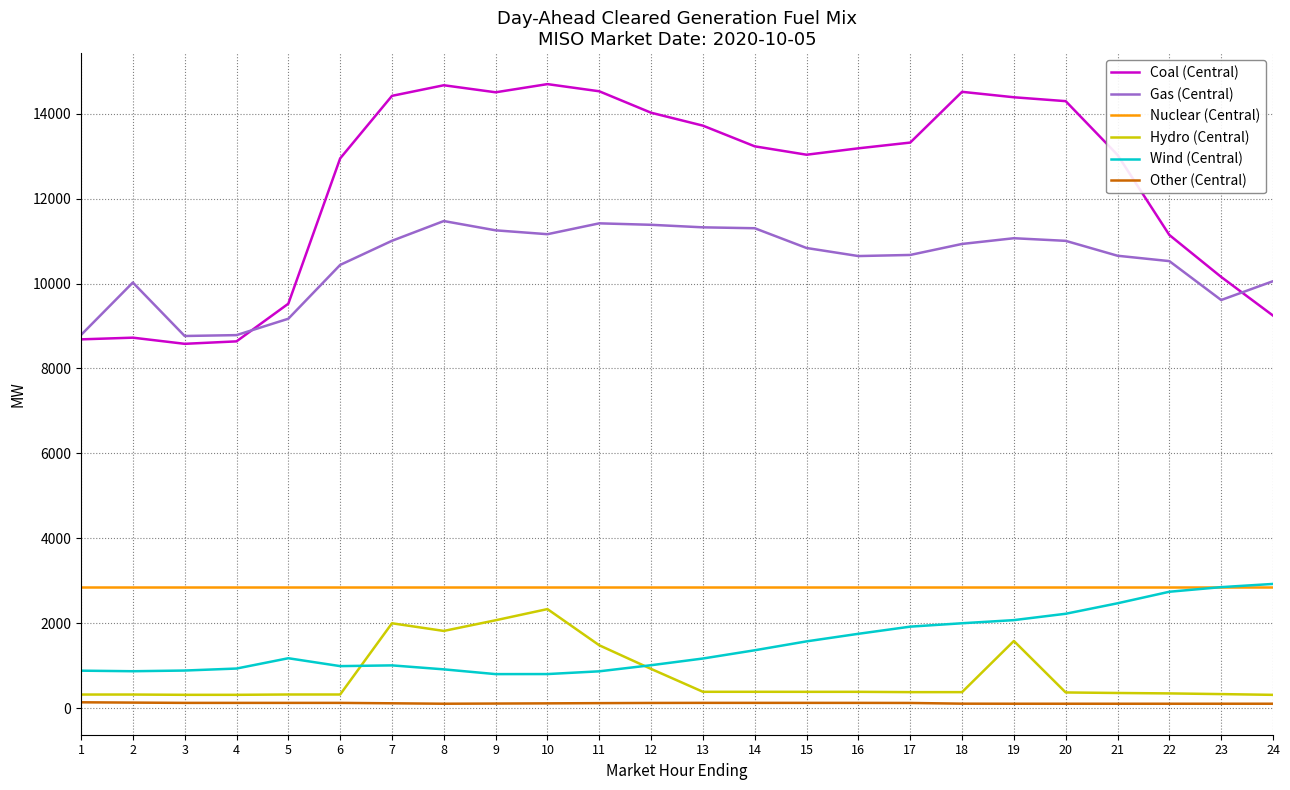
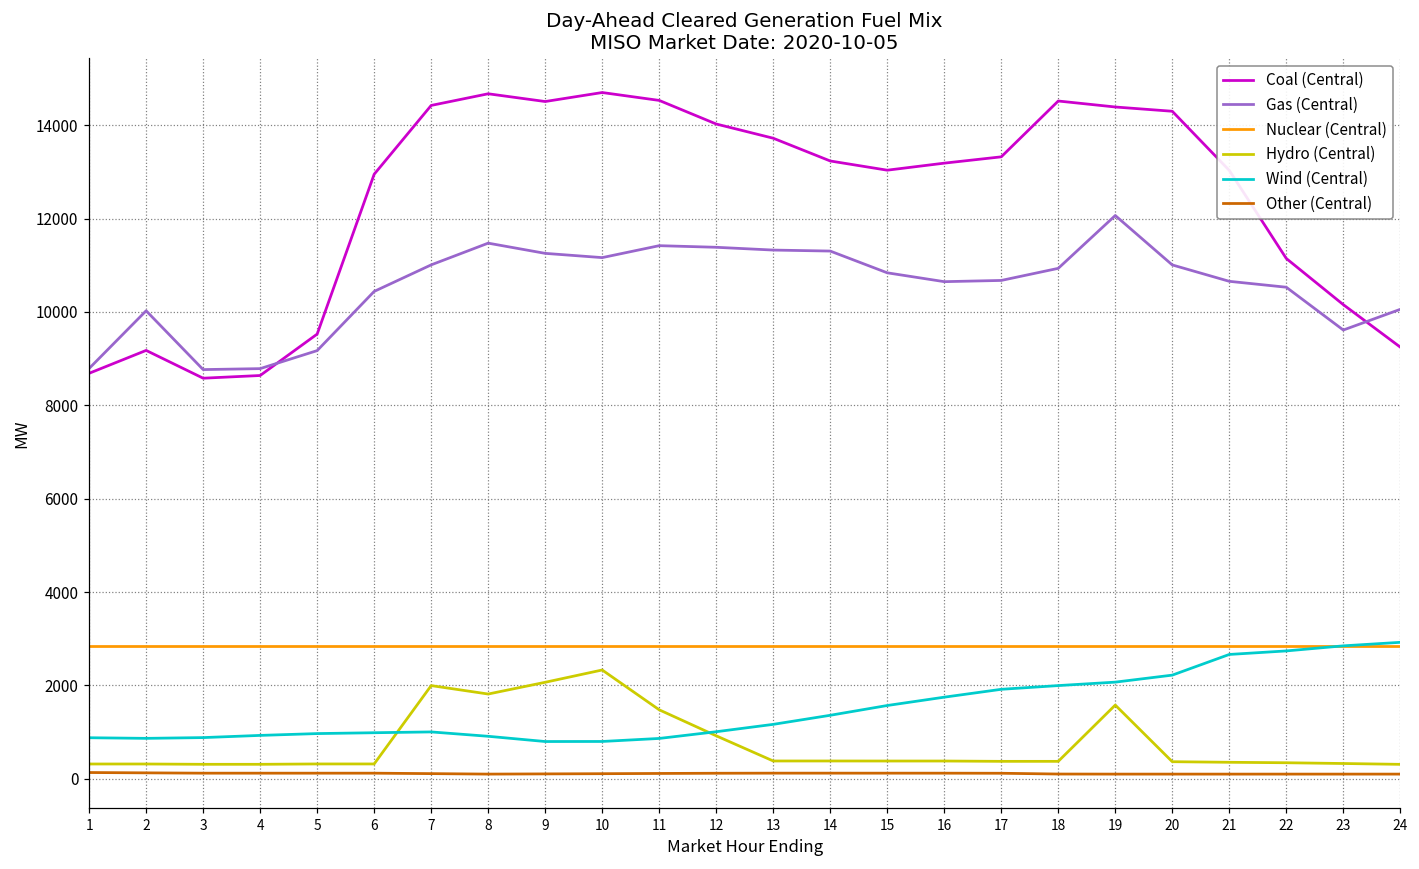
  {
    "Coal (Central)": {
      "1": 8700,
-     "2": 8700,
+     "2": 9200,
      "3": 8600,
      "4": 8600,
      "5": 9500,
      "6": 12900,
      "7": 14400,
      "8": 14700,
      "9": 14500,
      "10": 14700,
      "11": 14500,
      "12": 14000,
      "13": 13700,
      "14": 13200,
      "15": 13000,
      "16": 13200,
      "17": 13300,
      "18": 14500,
      "19": 14400,
      "20": 14300,
      "22": 11100,
      "23": 10200,
      "24": 9200
    },
    "Gas (Central)": {
      "1": 8800,
      "2": 10000,
      "3": 8800,
      "4": 8800,
      "5": 9200,
      "6": 10400,
      "7": 11000,
      "8": 11500,
      "9": 11300,
      "10": 11200,
      "11": 11400,
      "12": 11400,
      "13": 11300,
      "14": 11300,
      "15": 10800,
      "16": 10600,
      "17": 10700,
      "18": 10900,
-     "19": 11100,
+     "19": 12100,
      "20": 11000,
      "21": 10700,
      "22": 10500,
      "23": 9600,
      "24": 10100
    },
    "Nuclear (Central)": {
      "1": 2800,
      "2": 2800,
      "3": 2800,
      "4": 2800,
      "5": 2800,
      "6": 2800,
      "7": 2800,
      "8": 2800,
      "9": 2800,
      "10": 2800,
      "11": 2800,
      "12": 2800,
      "13": 2800,
      "14": 2800,
      "15": 2800,
      "16": 2800,
      "17": 2800,
      "18": 2800,
      "19": 2800,
      "20": 2800,
      "21": 2800,
      "22": 2800,
      "24": 2800
    },
    "Hydro (Central)": {
      "1": 300,
      "2": 300,
      "3": 300,
      "4": 300,
      "5": 300,
      "6": 300,
      "7": 2000,
      "8": 1800,
      "9": 2100,
      "10": 2300,
      "11": 1500,
      "12": 900,
      "13": 400,
      "14": 400,
      "15": 400,
      "16": 400,
      "17": 400,
      "18": 400,
      "19": 1600,
      "20": 400,
      "21": 400,
      "22": 300,
      "23": 300,
      "24": 300
    },
    "Wind (Central)": {
      "1": 900,
      "2": 900,
      "3": 900,
      "4": 900,
-     "5": 1200,
+     "5": 1000,
      "6": 1000,
      "7": 1000,
      "8": 900,
      "9": 800,
      "10": 800,
      "11": 900,
      "12": 1000,
      "13": 1200,
      "14": 1400,
      "15": 1600,
      "16": 1700,
      "17": 1900,
      "18": 2000,
      "19": 2100,
      "20": 2200,
-     "21": 2500,
+     "21": 2700,
      "22": 2700,
      "24": 2900
    },
    "Other (Central)": {
      "1": 100,
      "2": 100,
      "3": 100,
      "4": 100,
      "5": 100,
      "6": 100,
      "7": 100,
      "8": 100,
      "9": 100,
      "10": 100,
      "11": 100,
      "12": 100,
      "13": 100,
      "14": 100,
      "15": 100,
      "16": 100,
      "17": 100,
      "18": 100,
      "19": 100,
      "20": 100,
      "21": 100,
      "22": 100,
      "23": 100,
      "24": 100
    }
  }
